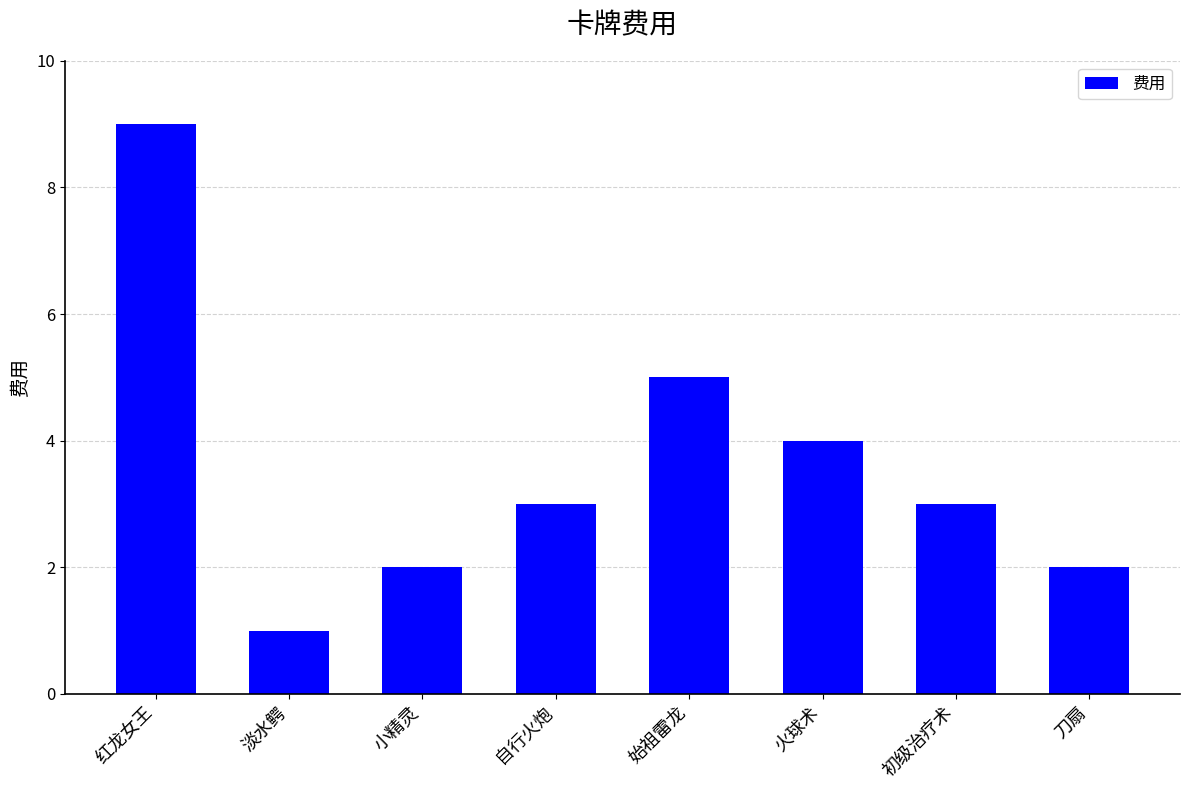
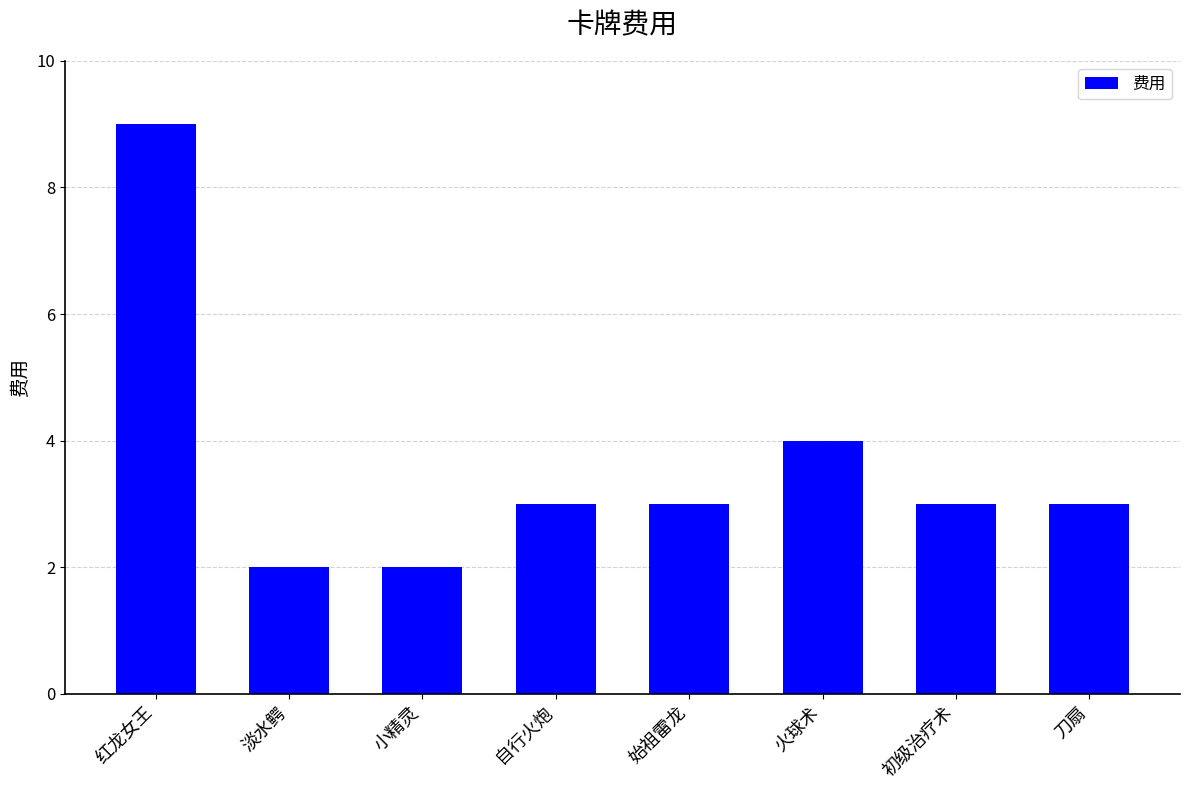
  {
    "红龙女王": 9,
-   "淡水鳄": 1,
+   "淡水鳄": 2,
    "小精灵": 2,
    "自行火炮": 3,
-   "始祖雷龙": 5,
+   "始祖雷龙": 3,
    "火球术": 4,
    "初级治疗术": 3,
-   "刀扇": 2
+   "刀扇": 3
  }
